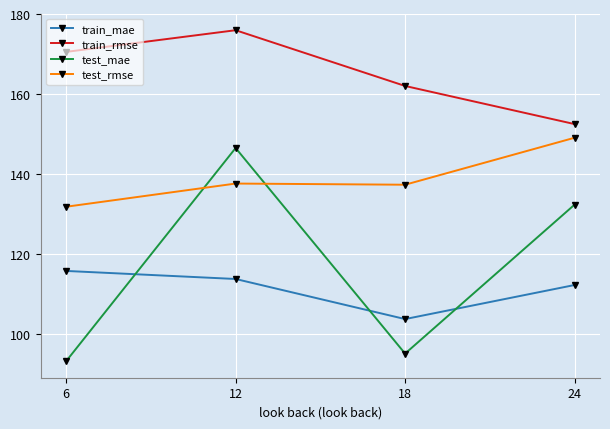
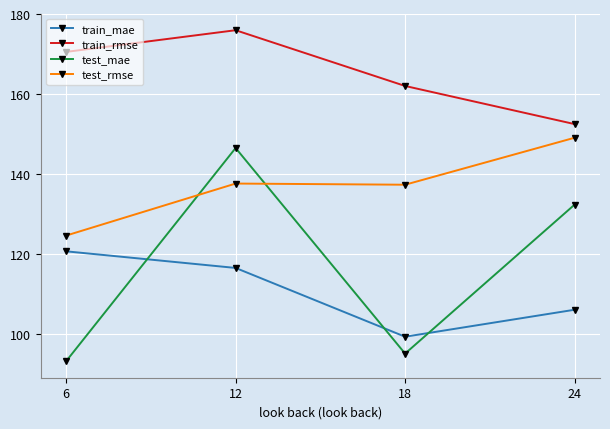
  {
    "train_mae": {
-     "6": 116,
-     "12": 114,
-     "18": 104,
-     "24": 112
+     "6": 121,
+     "12": 117,
+     "18": 99,
+     "24": 106
    },
    "train_rmse": {
      "12": 176,
      "18": 162,
      "24": 153
    },
    "test_mae": {
      "6": 93,
      "12": 147,
      "18": 95,
      "24": 132
    },
    "test_rmse": {
-     "6": 132,
+     "6": 125,
      "12": 138,
      "18": 137,
      "24": 149
    }
  }
